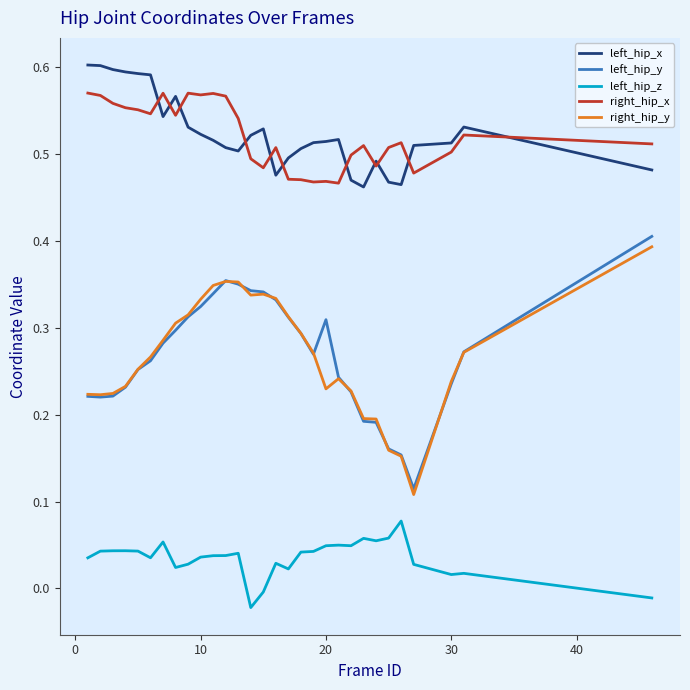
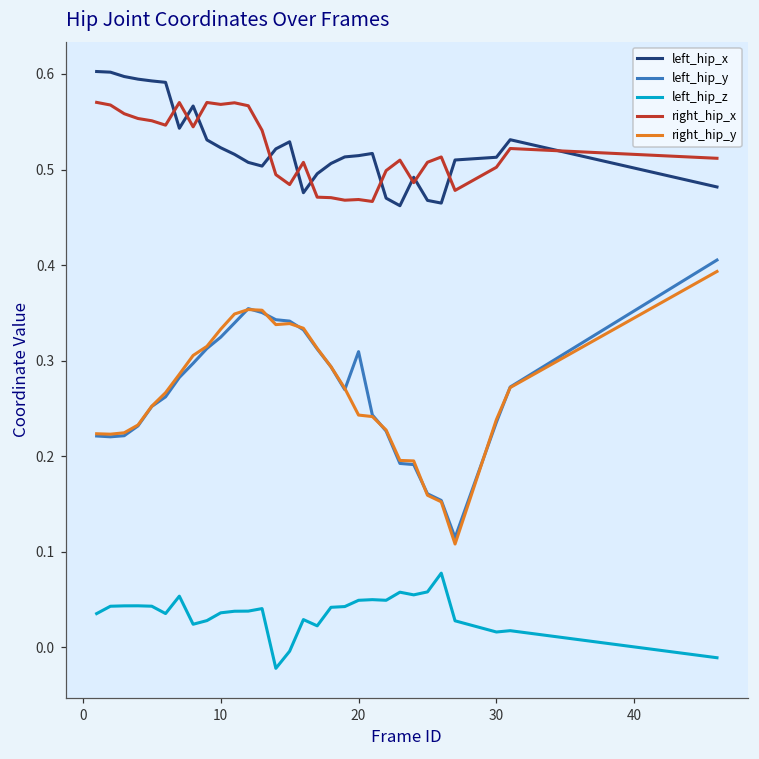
  {
    "left_hip_x": {
      "10": 0.52,
      "20": 0.51,
      "30": 0.51
    },
    "left_hip_y": {
      "10": 0.32,
      "20": 0.31
    },
    "left_hip_z": {
      "10": 0.04,
      "20": 0.05,
      "30": 0.02
    },
    "right_hip_x": {
      "10": 0.57,
      "20": 0.47,
      "30": 0.50
    },
    "right_hip_y": {
      "10": 0.33,
-     "20": 0.23
+     "20": 0.24
    }
  }
